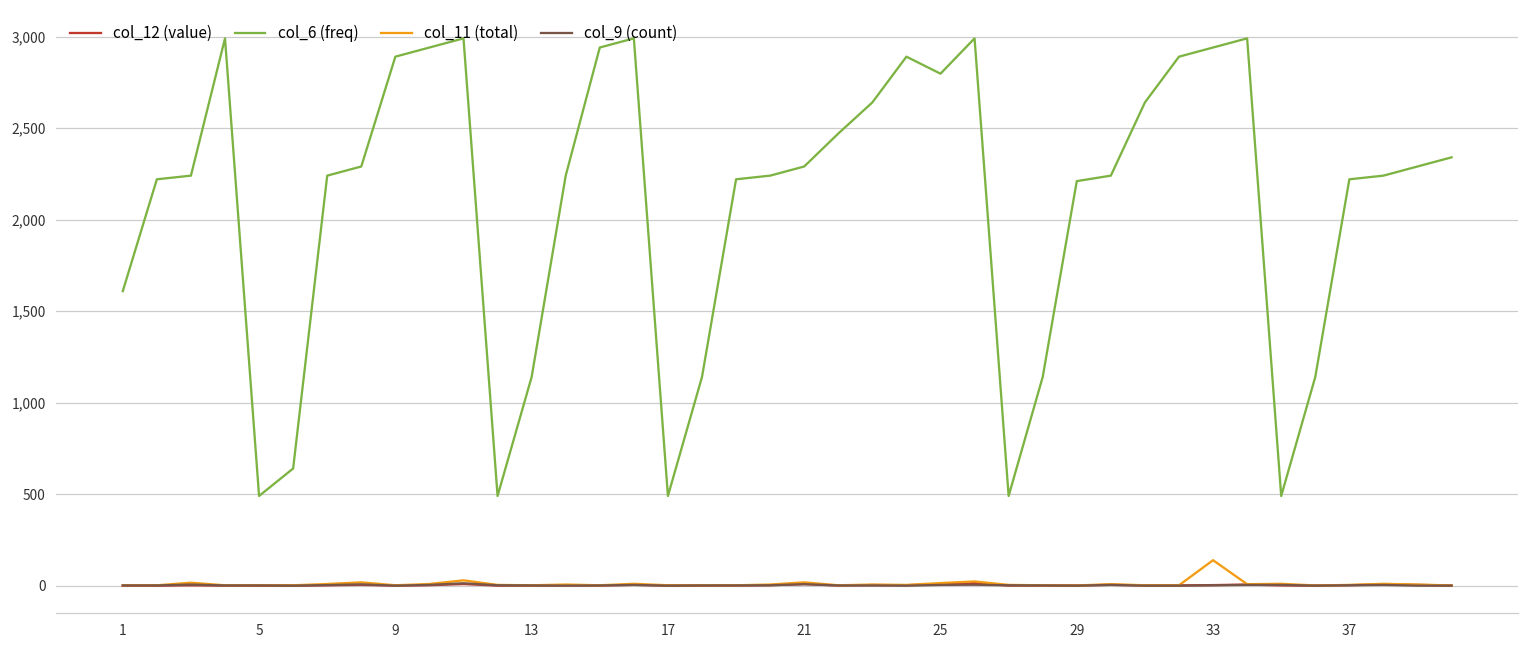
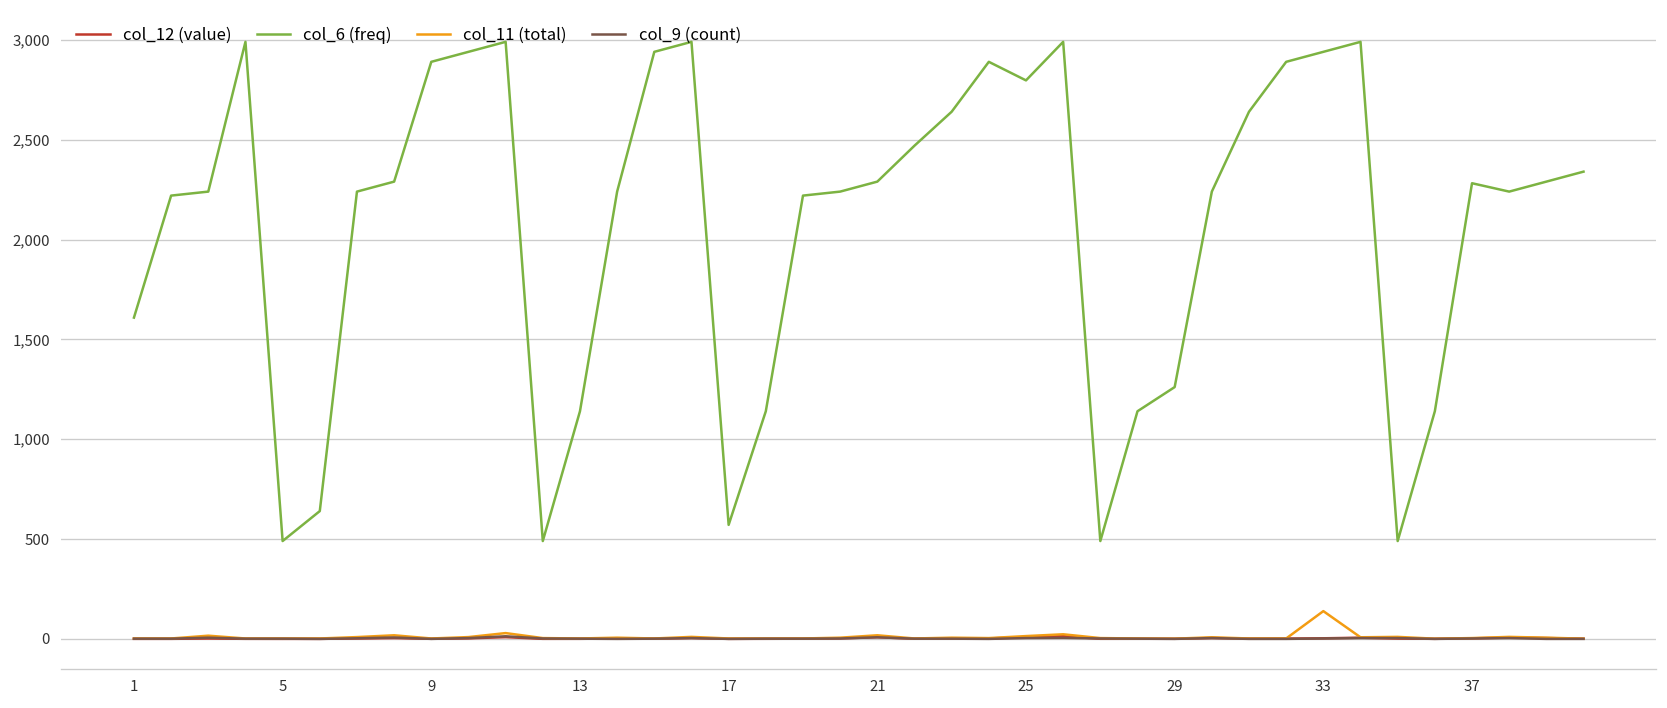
  {
    "col_6 (freq)": {
      "1": "1,610",
      "5": "490",
      "9": "2,890",
      "13": "1,140",
-     "17": "490",
+     "17": "570",
      "21": "2,290",
      "25": "2,800",
-     "29": "2,210",
+     "29": "1,260",
      "33": "2,940",
-     "37": "2,220"
+     "37": "2,280"
    },
    "col_11 (total)": {
      "33": "140"
    }
  }
